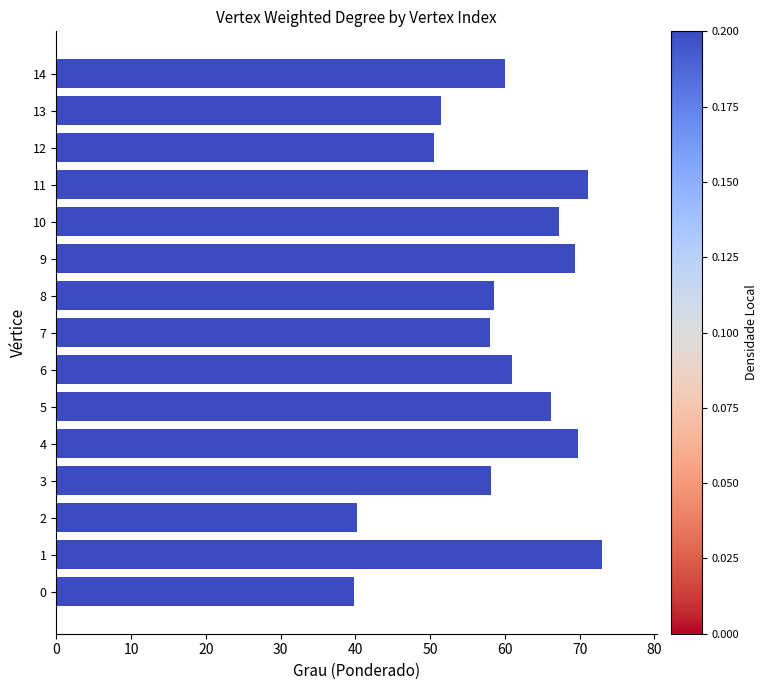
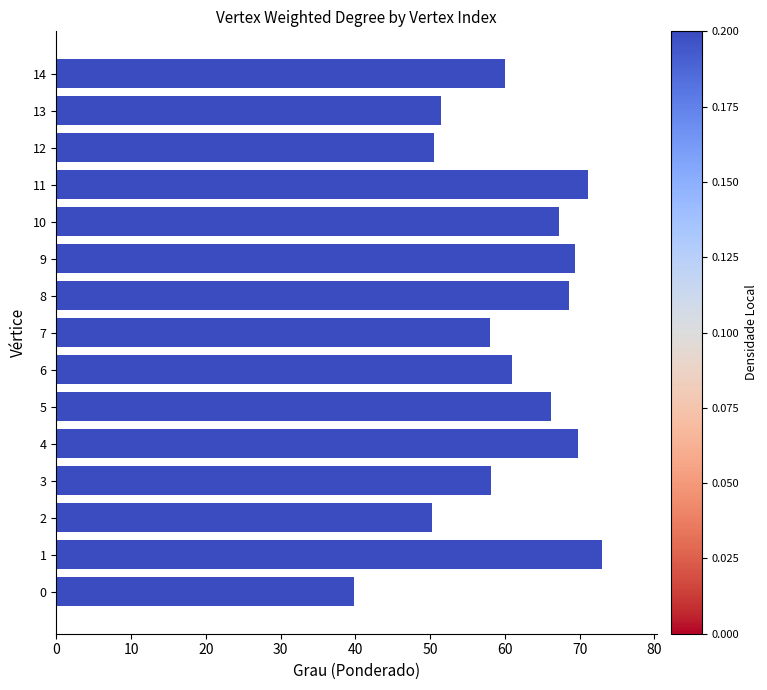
  {
    "14": 60,
    "13": 51,
    "12": 50,
    "11": 71,
    "10": 67,
    "9": 69,
-   "8": 59,
+   "8": 69,
    "7": 58,
    "6": 61,
    "5": 66,
    "4": 70,
    "3": 58,
-   "2": 40,
+   "2": 50,
    "1": 73,
    "0": 40
  }
